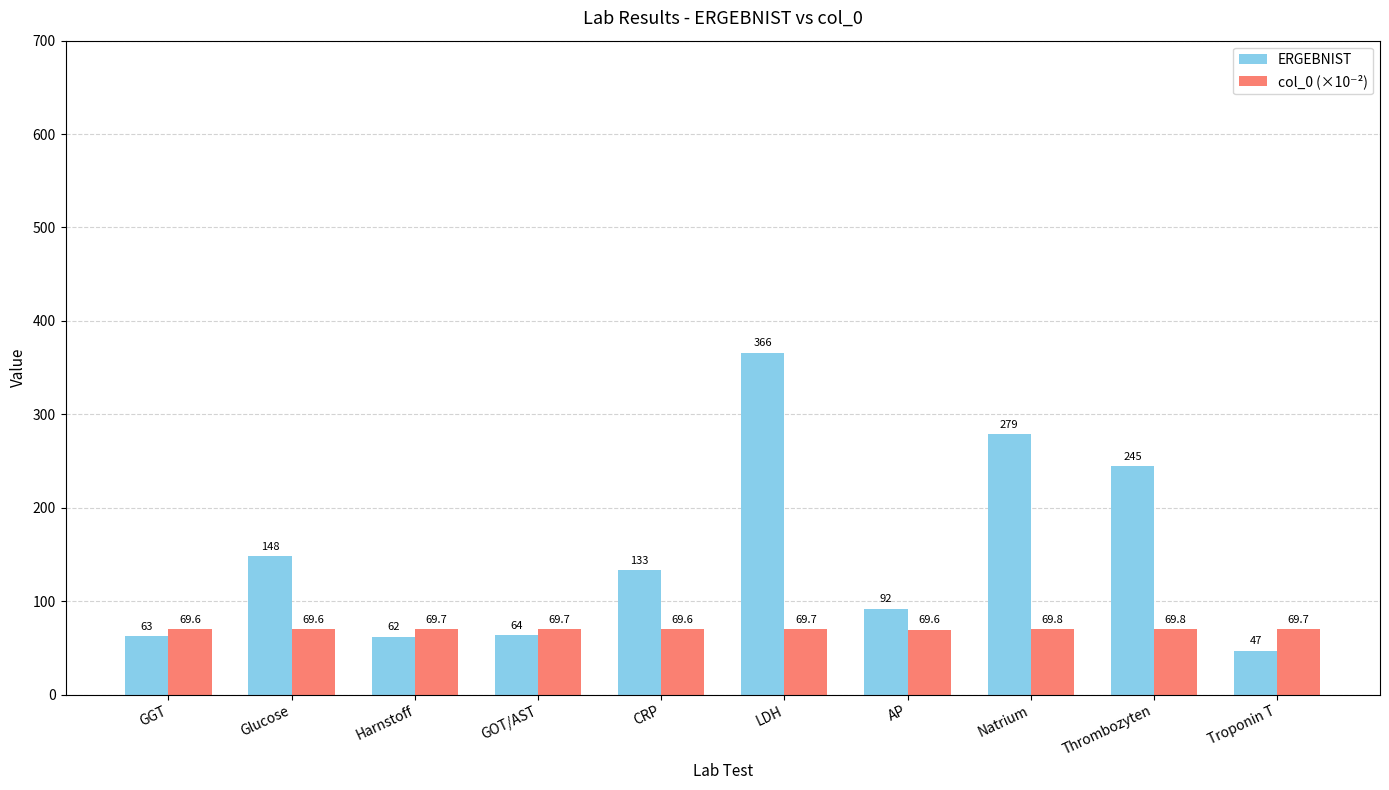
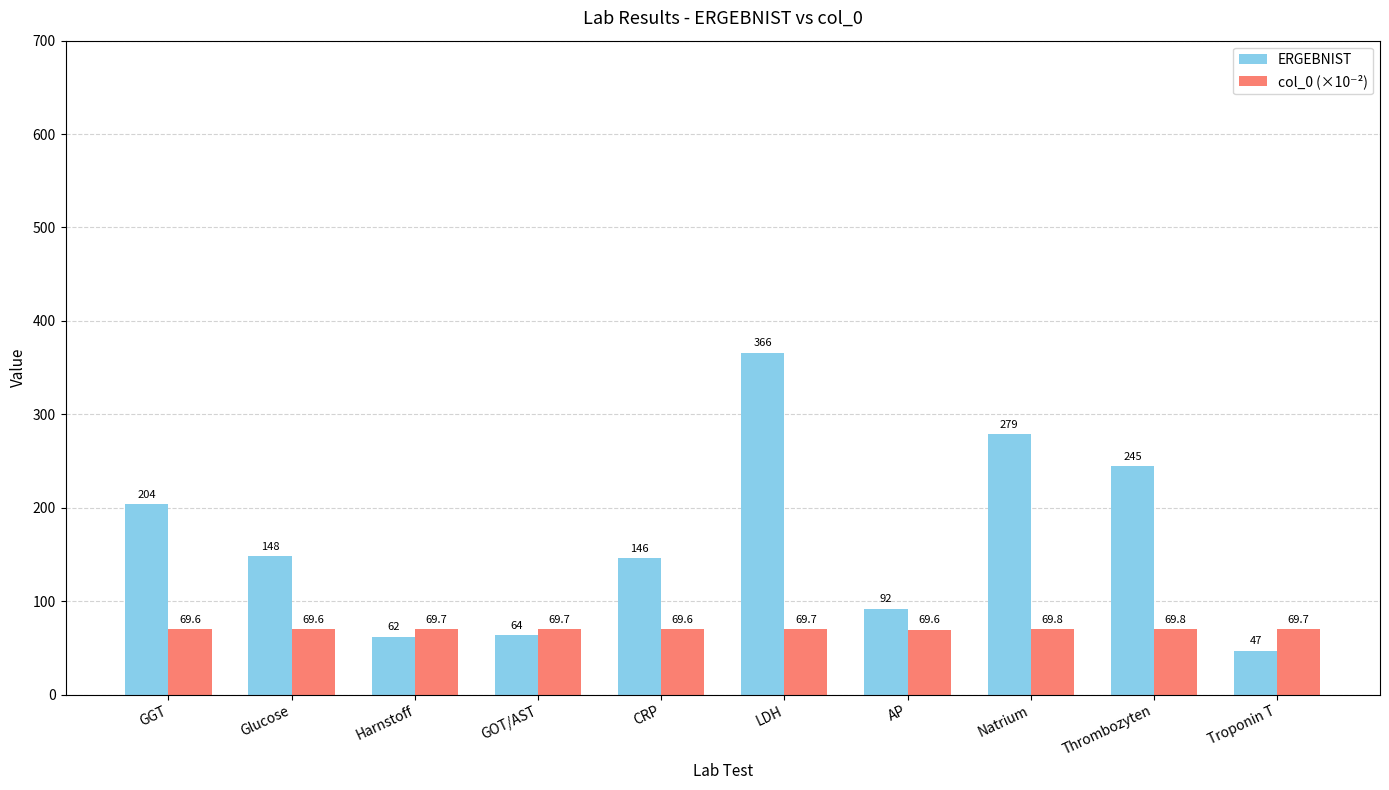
  {
    "ERGEBNIST": {
-     "GGT": 63,
+     "GGT": 204,
      "Glucose": 148,
      "Harnstoff": 62,
      "GOT/AST": 64,
-     "CRP": 133,
+     "CRP": 146,
      "LDH": 366,
      "AP": 92,
      "Natrium": 279,
      "Thrombozyten": 245,
      "Troponin T": 47
    },
    "col_0 (×10⁻²)": {
      "GGT": 69.6,
      "Glucose": 69.6,
      "Harnstoff": 69.7,
      "GOT/AST": 69.7,
      "CRP": 69.6,
      "LDH": 69.7,
      "AP": 69.6,
      "Natrium": 69.8,
      "Thrombozyten": 69.8,
      "Troponin T": 69.7
    }
  }
